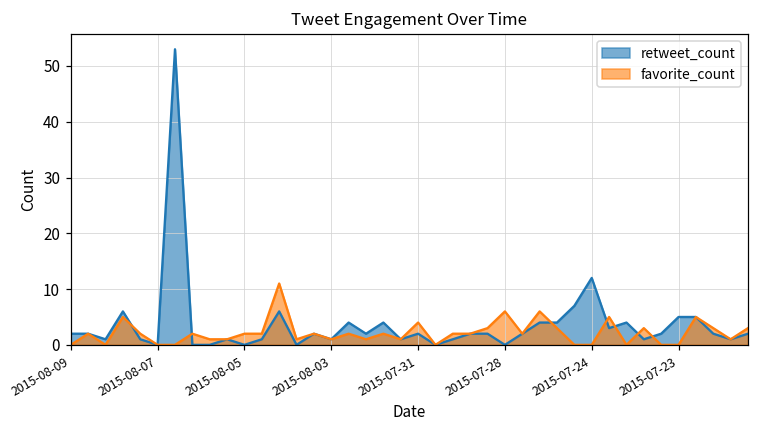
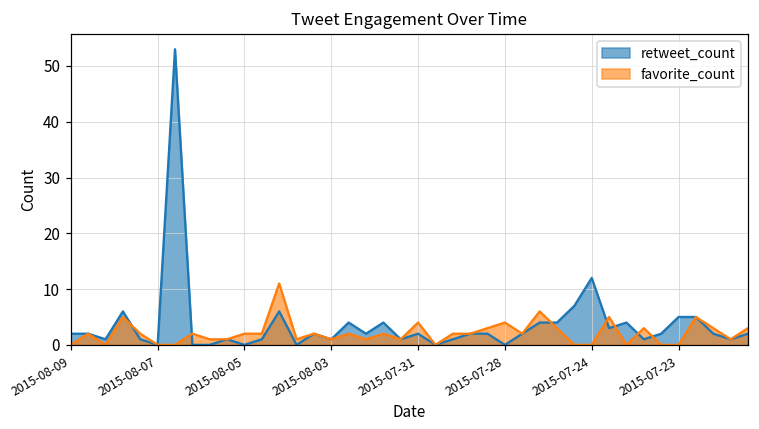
  {
    "retweet_count": {
      "2015-08-09": 2,
      "2015-07-28": 0
    },
    "favorite_count": {
      "2015-08-09": 0,
-     "2015-07-28": 6
+     "2015-07-28": 4
    }
  }
